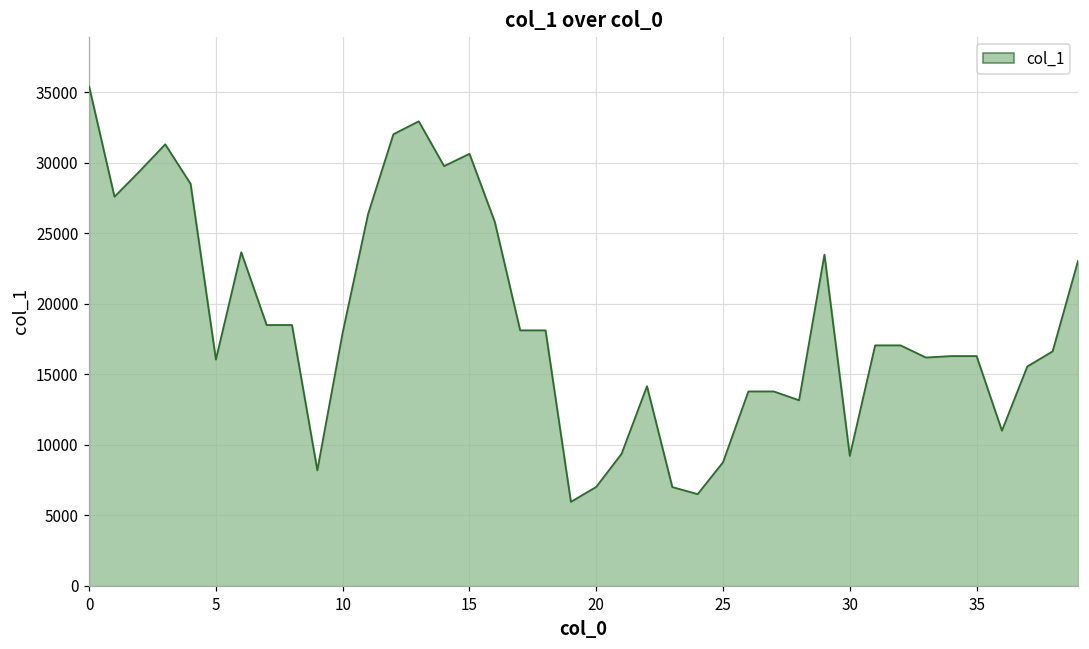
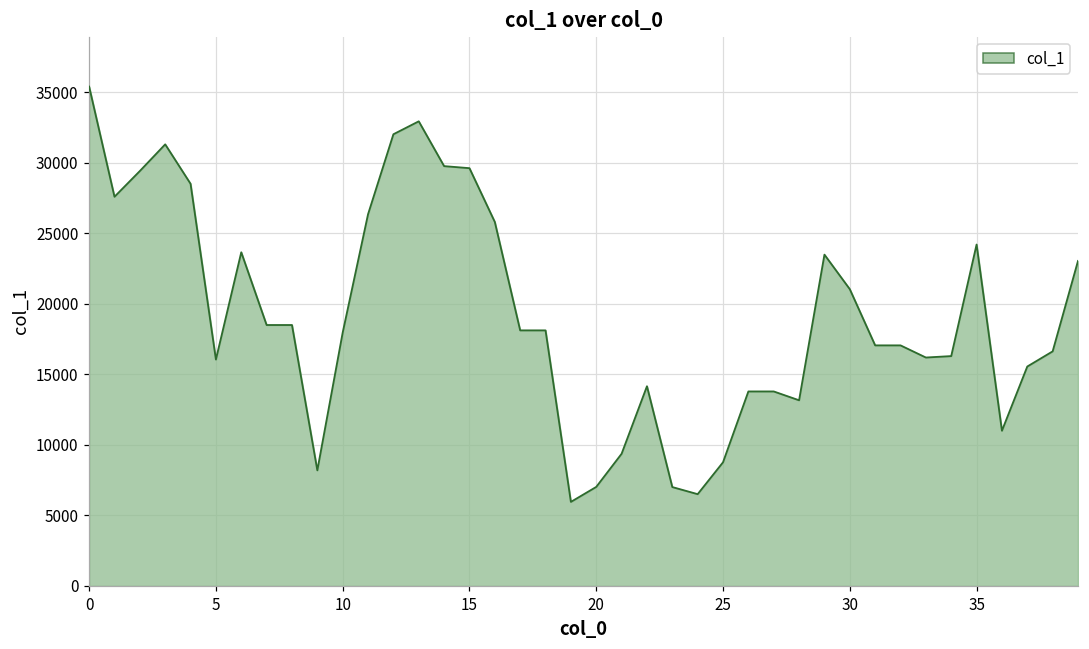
  {
    "0": 35400,
    "5": 16100,
    "10": 18000,
-   "15": 30600,
+   "15": 29600,
    "20": 7000,
    "25": 8800,
-   "30": 9200,
-   "35": 16300
+   "30": 21000,
+   "35": 24200
  }
